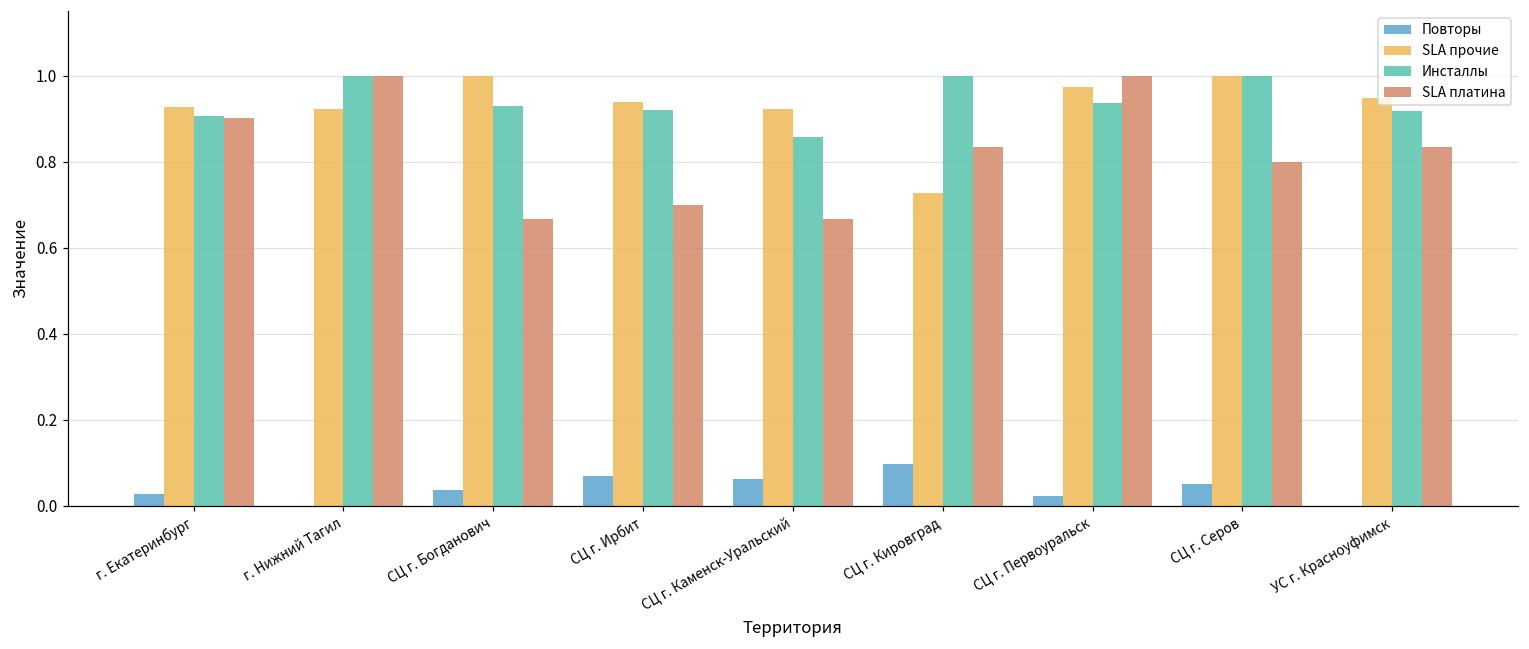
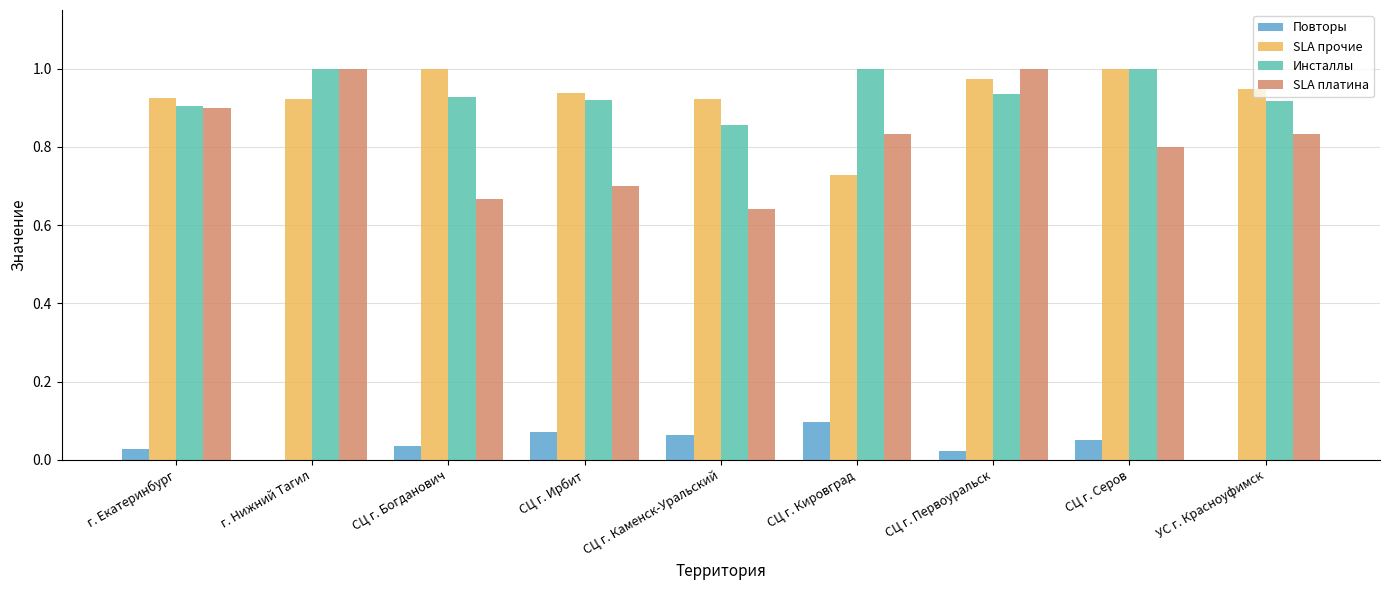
  {
    "SLA прочие": {
      "г. Екатеринбург": 0.93,
      "г. Нижний Тагил": 0.92,
      "СЦ г. Богданович": 1.00,
      "СЦ г. Ирбит": 0.94,
      "СЦ г. Каменск-Уральский": 0.92,
      "СЦ г. Кировград": 0.73,
      "СЦ г. Первоуральск": 0.97,
      "СЦ г. Серов": 1.00,
      "УС г. Красноуфимск": 0.95
    },
    "SLA платина": {
      "г. Екатеринбург": 0.90,
      "г. Нижний Тагил": 1.00,
      "СЦ г. Богданович": 0.67,
      "СЦ г. Ирбит": 0.70,
-     "СЦ г. Каменск-Уральский": 0.67,
+     "СЦ г. Каменск-Уральский": 0.64,
      "СЦ г. Кировград": 0.83,
      "СЦ г. Первоуральск": 1.00,
      "СЦ г. Серов": 0.80,
      "УС г. Красноуфимск": 0.83
    }
  }
